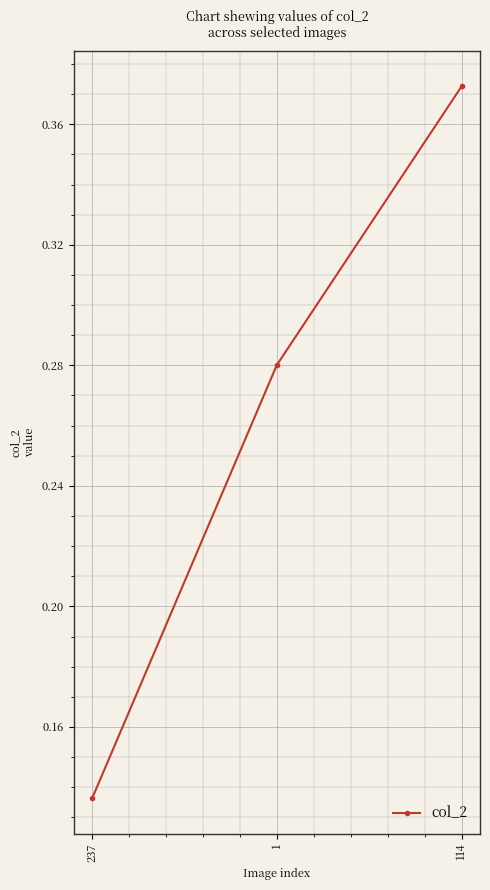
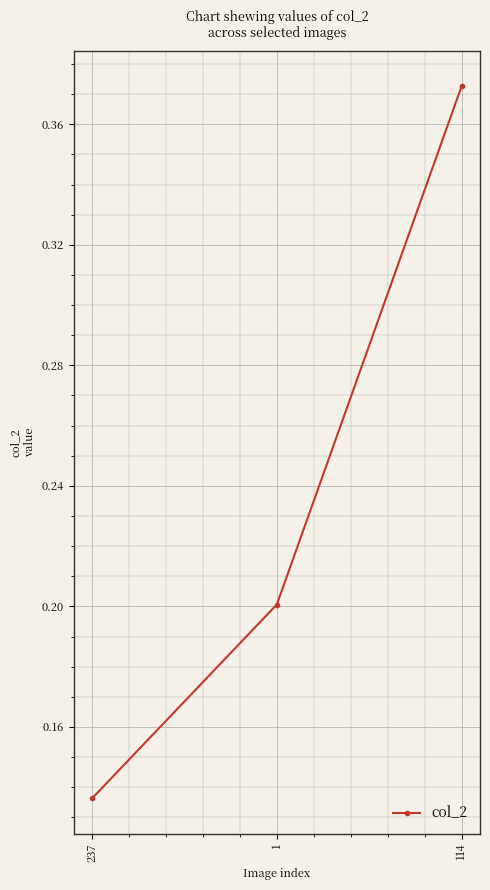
  {
    "237": 0.136,
-   "1": 0.280,
+   "1": 0.201,
    "114": 0.373
  }
